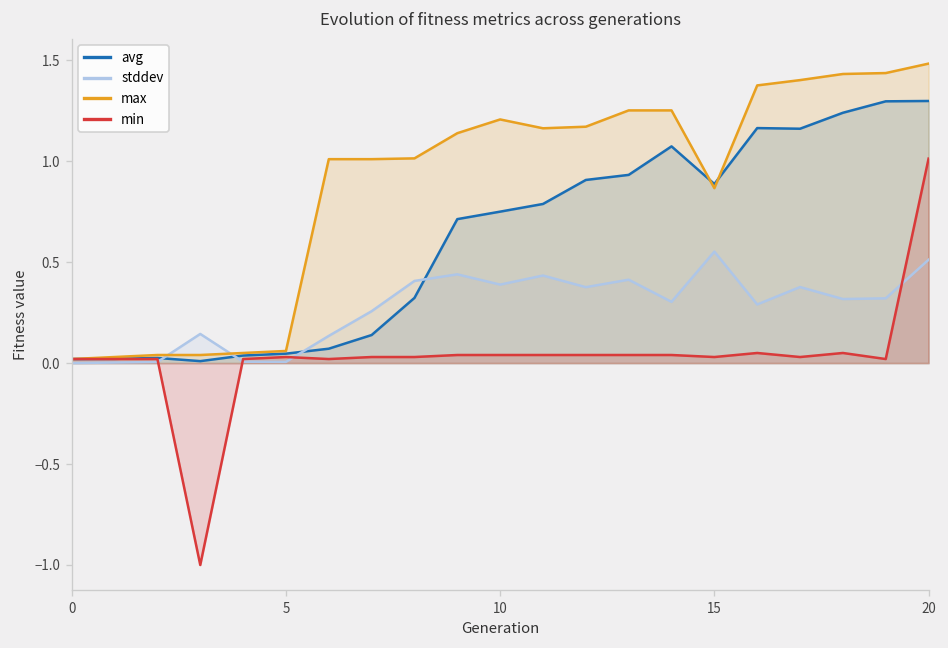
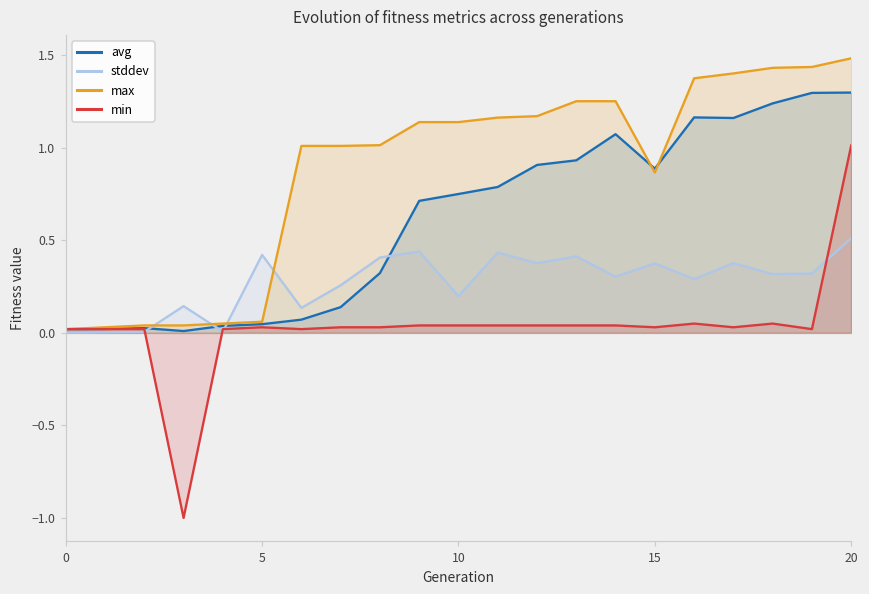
  {
    "avg": {
      "10": 0.75,
      "15": 0.89,
      "20": 1.30
    },
    "stddev": {
      "0": 0.00,
-     "5": 0.01,
-     "10": 0.39,
-     "15": 0.55,
+     "5": 0.42,
+     "10": 0.20,
+     "15": 0.38,
      "20": 0.51
    },
    "max": {
-     "10": 1.21,
+     "10": 1.14,
      "15": 0.87,
      "20": 1.48
    }
  }
